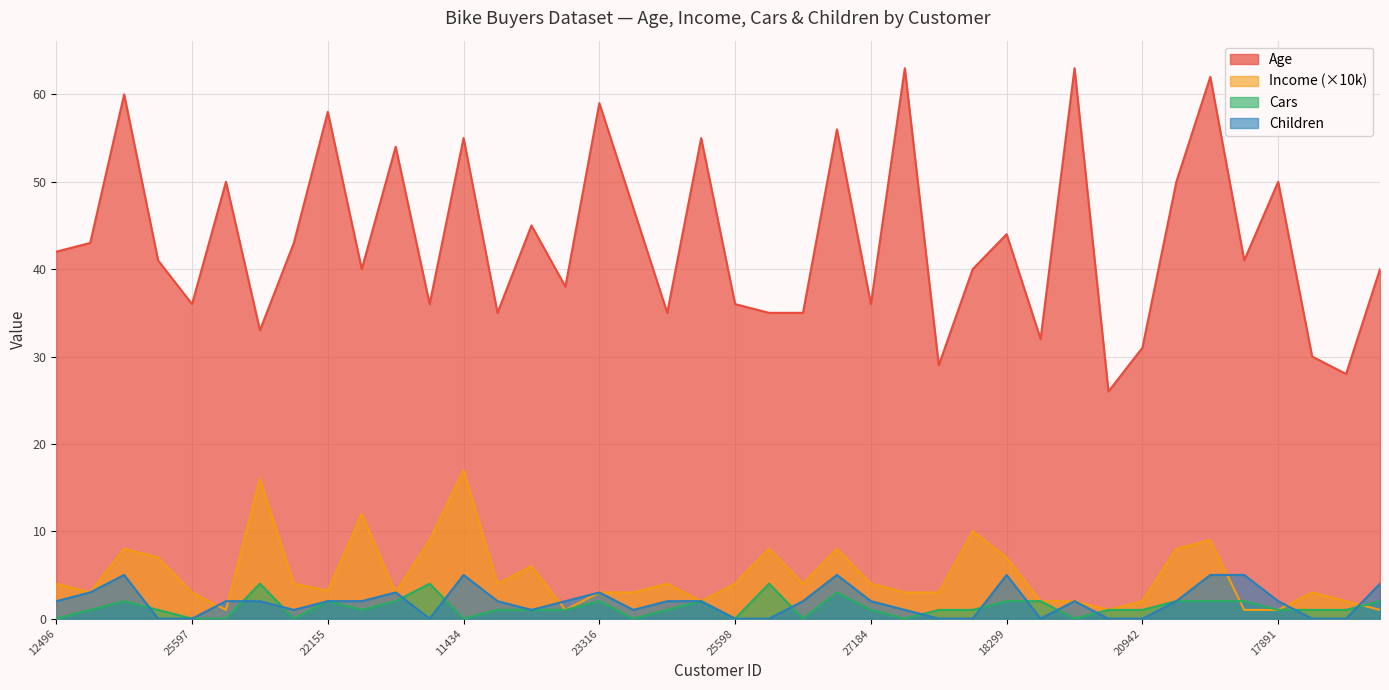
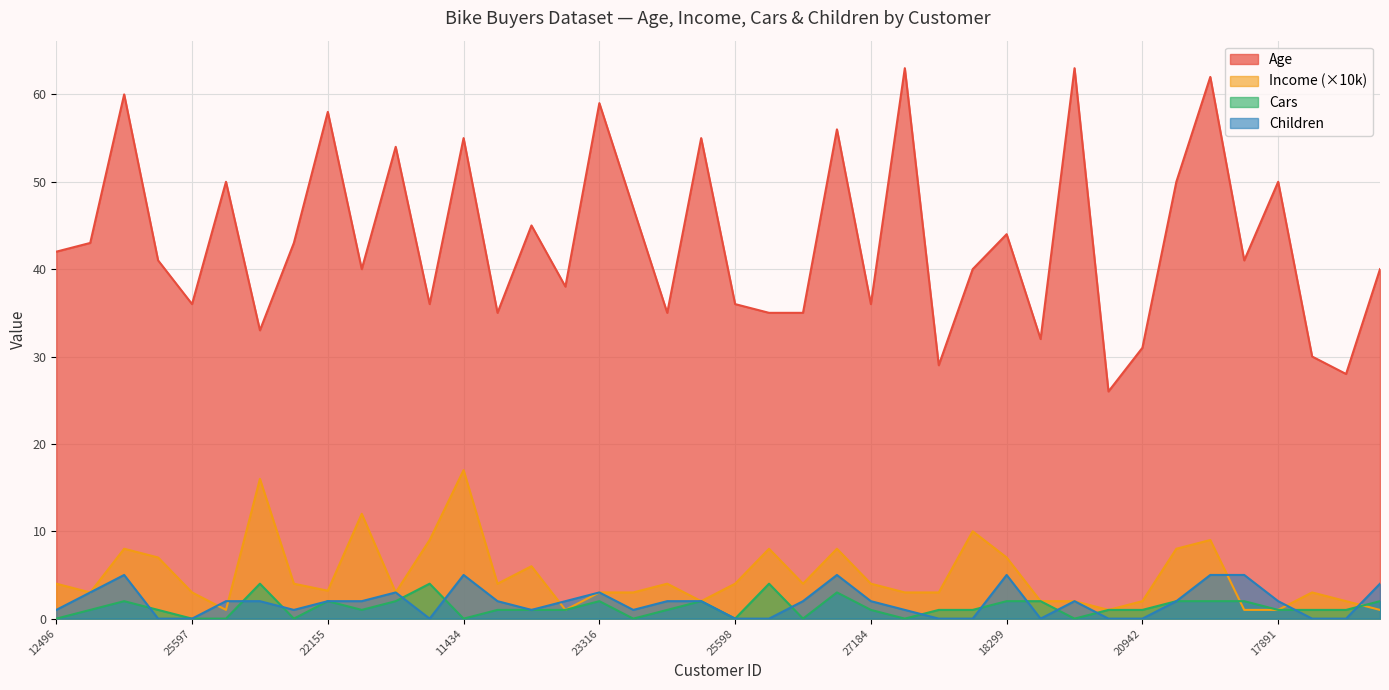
  {
    "Age": {
      "12496": 42,
      "25597": 36,
      "22155": 58,
      "11434": 55,
      "23316": 59,
      "25598": 36,
      "27184": 36,
      "18299": 44,
      "20942": 31,
      "17891": 50
    },
    "Income (×10k)": {
      "12496": 4,
      "25597": 3,
      "22155": 3,
      "11434": 17,
      "25598": 4,
      "27184": 4,
      "18299": 7,
      "20942": 2
    },
    "Cars": {
      "12496": 0,
      "11434": 0,
      "23316": 2,
      "27184": 1,
      "18299": 2,
      "20942": 1
    },
    "Children": {
-     "12496": 2,
+     "12496": 1,
      "11434": 5,
      "27184": 2,
      "18299": 5,
      "20942": 0,
      "17891": 2
    }
  }
